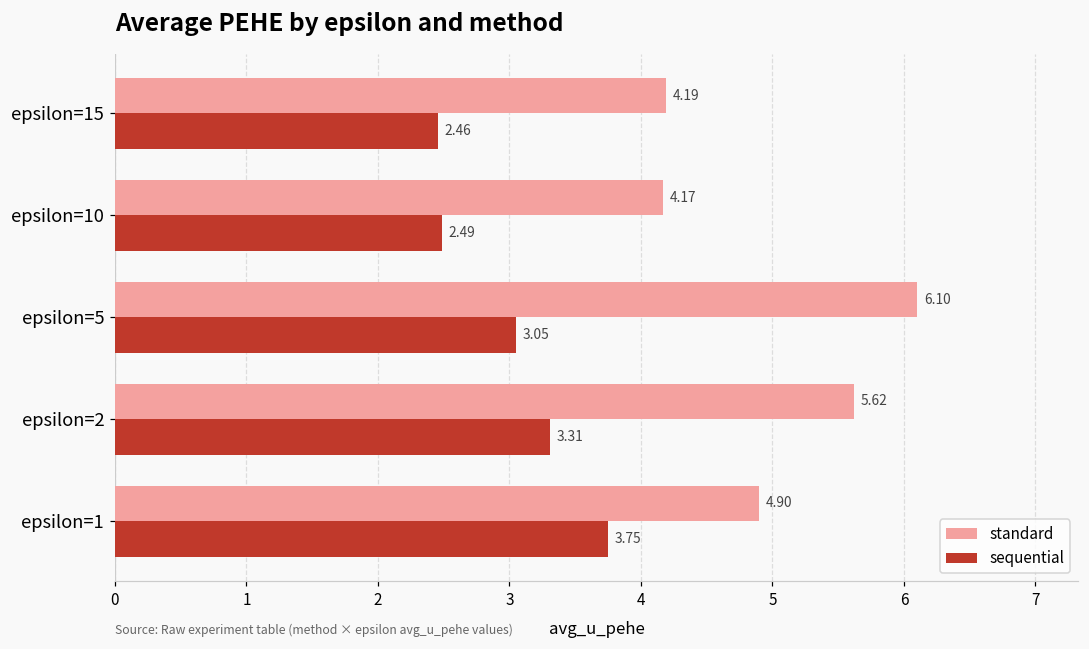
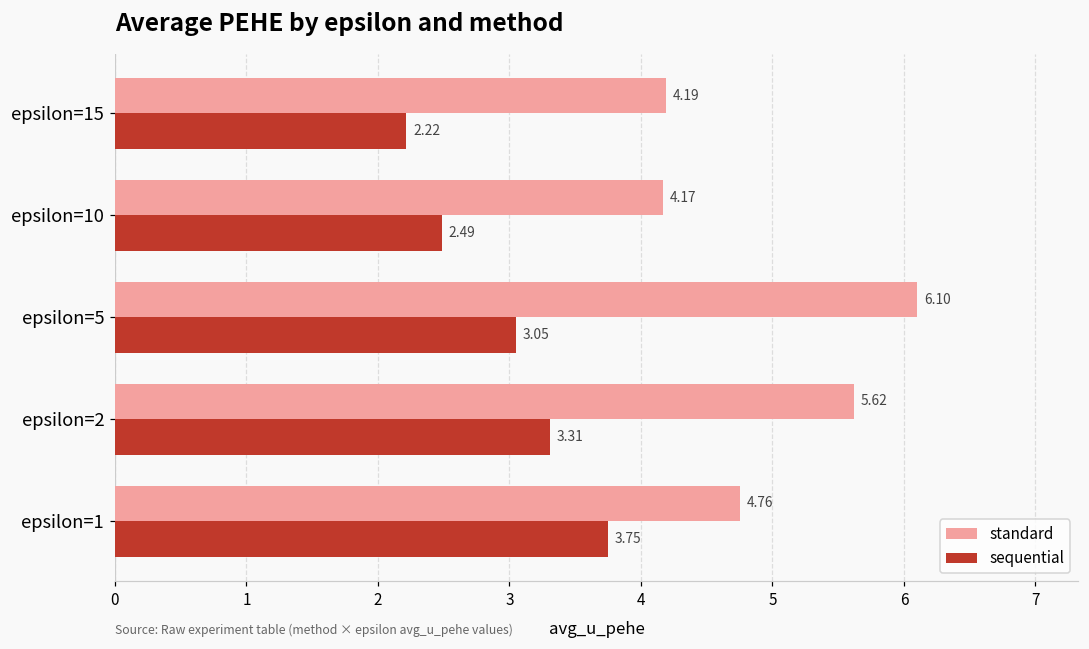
  {
    "standard": {
      "epsilon=15": 4.19,
      "epsilon=10": 4.17,
      "epsilon=5": 6.10,
      "epsilon=2": 5.62,
-     "epsilon=1": 4.90
+     "epsilon=1": 4.76
    },
    "sequential": {
-     "epsilon=15": 2.46,
+     "epsilon=15": 2.22,
      "epsilon=10": 2.49,
      "epsilon=5": 3.05,
      "epsilon=2": 3.31,
      "epsilon=1": 3.75
    }
  }
